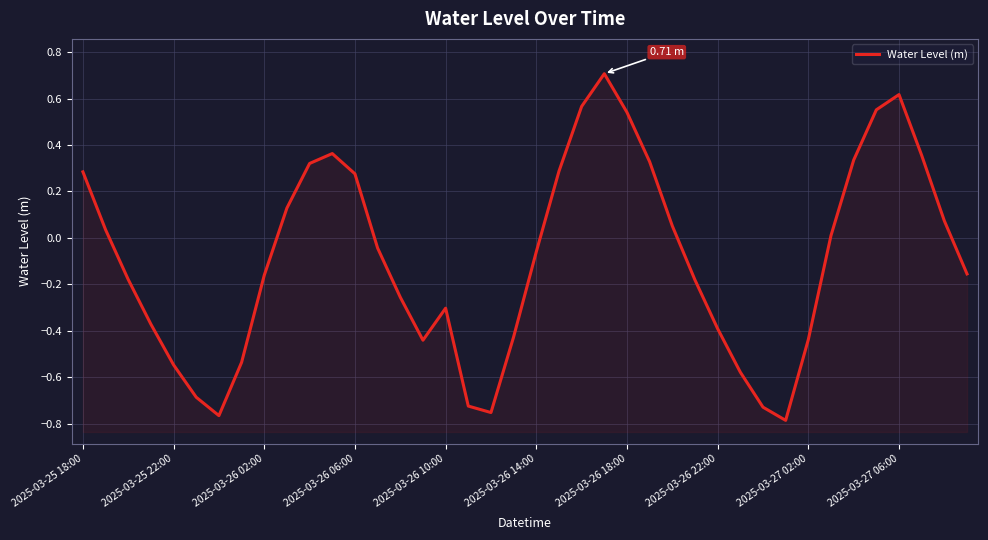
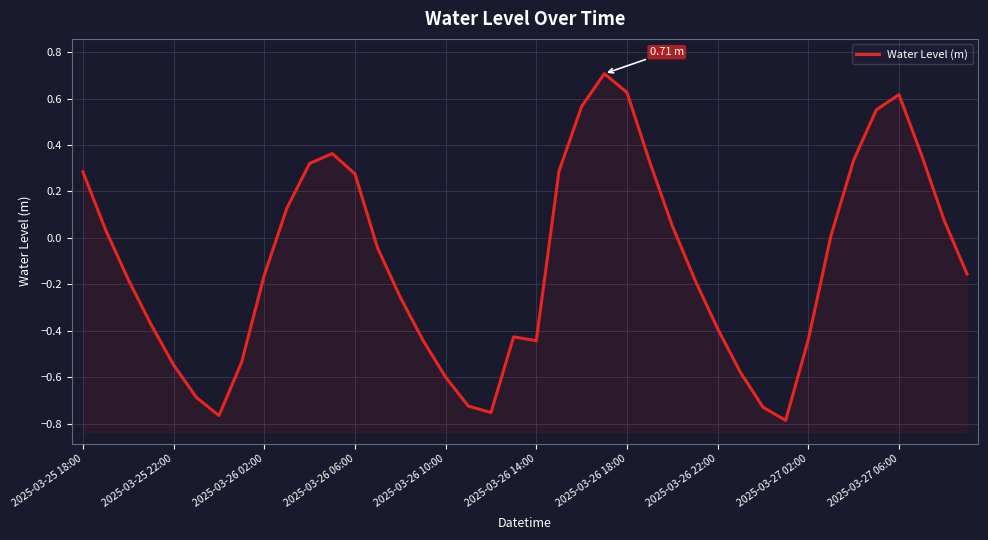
  {
    "2025-03-25 18:00": 0.28,
    "2025-03-25 22:00": -0.55,
    "2025-03-26 02:00": -0.16,
    "2025-03-26 06:00": 0.28,
-   "2025-03-26 10:00": -0.30,
-   "2025-03-26 14:00": -0.06,
-   "2025-03-26 18:00": 0.54,
+   "2025-03-26 10:00": -0.60,
+   "2025-03-26 14:00": -0.44,
+   "2025-03-26 18:00": 0.63,
    "2025-03-26 22:00": -0.39,
    "2025-03-27 02:00": -0.44,
    "2025-03-27 06:00": 0.62
  }
